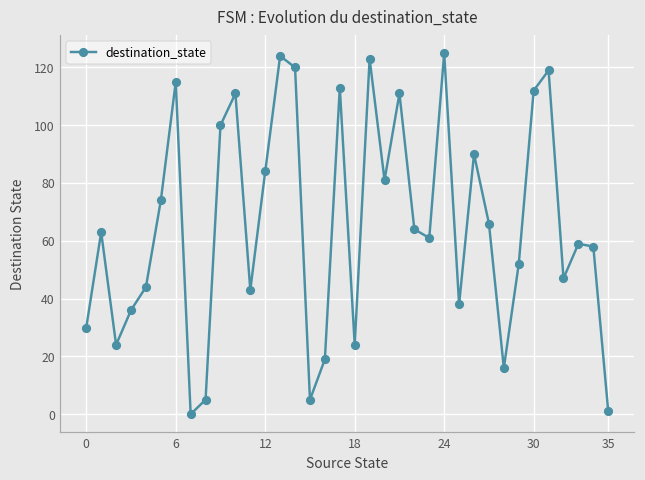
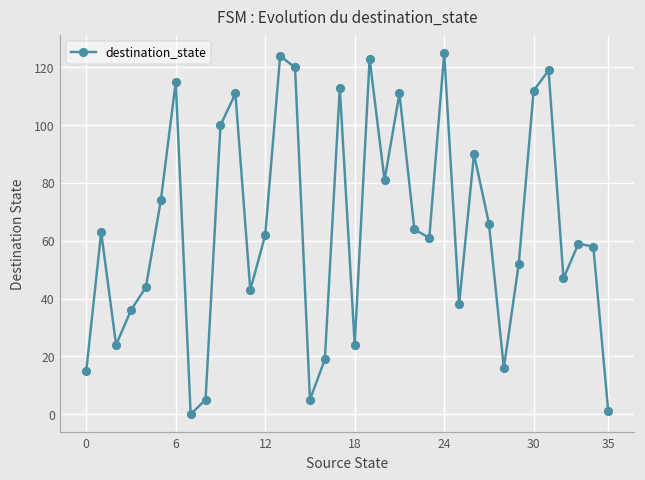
  {
-   "0": 30,
+   "0": 15,
    "6": 115,
-   "12": 84,
+   "12": 62,
    "18": 24,
    "24": 125,
    "30": 112,
    "35": 1
  }
